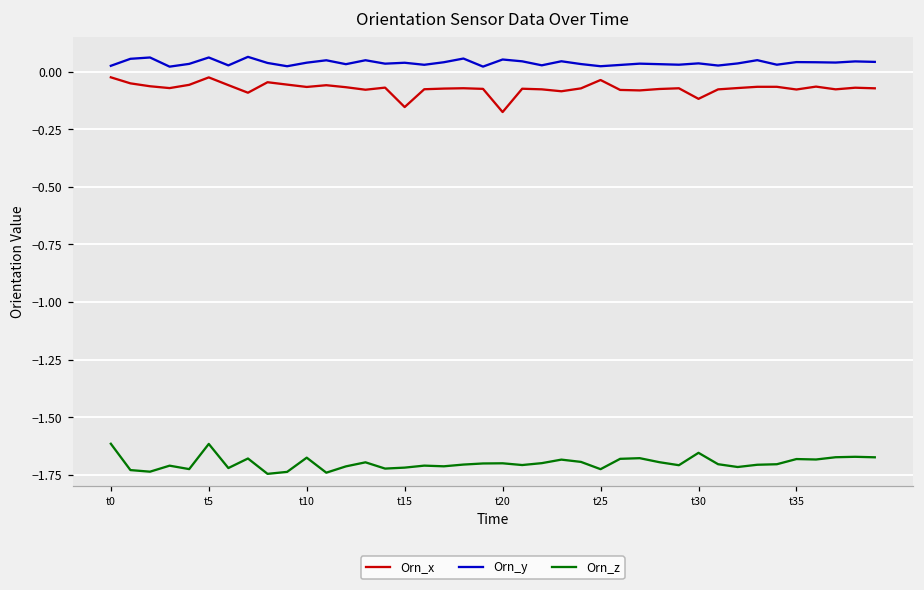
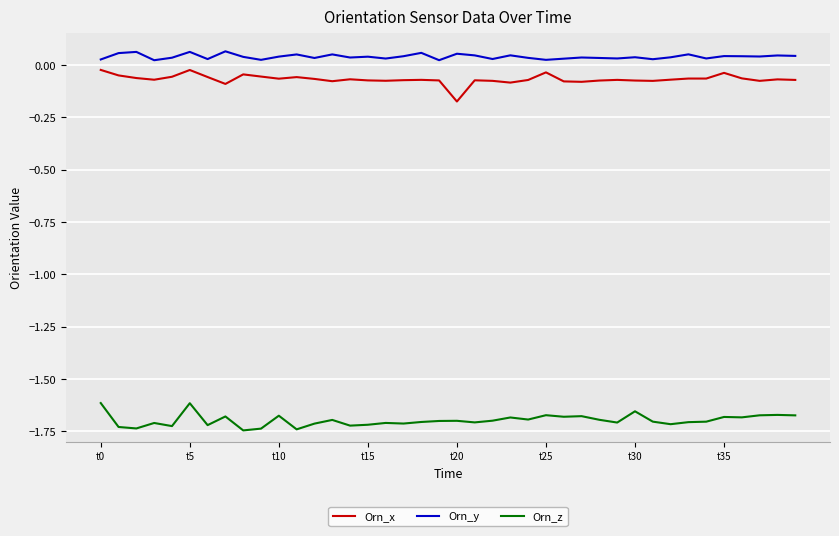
  {
    "Orn_x": {
      "t0": -0.02,
      "t5": -0.02,
      "t10": -0.07,
-     "t15": -0.15,
+     "t15": -0.07,
      "t20": -0.17,
      "t25": -0.04,
-     "t30": -0.12,
-     "t35": -0.08
+     "t30": -0.07,
+     "t35": -0.04
    },
    "Orn_y": {
      "t0": 0.03,
      "t5": 0.06,
      "t10": 0.04,
      "t15": 0.04,
      "t20": 0.05,
      "t25": 0.02,
      "t30": 0.04,
      "t35": 0.04
    },
    "Orn_z": {
      "t0": -1.62,
      "t5": -1.62,
      "t10": -1.68,
      "t15": -1.72,
      "t20": -1.70,
-     "t25": -1.73,
+     "t25": -1.67,
      "t30": -1.65,
      "t35": -1.68
    }
  }
